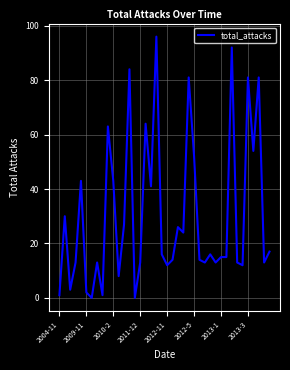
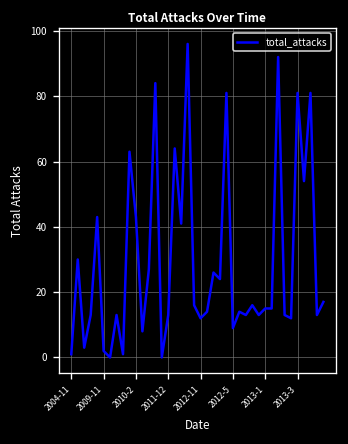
  {
    "2004-11": 1,
    "2009-11": 2,
    "2010-2": 43,
    "2011-12": 13,
    "2012-11": 12,
-   "2012-5": 52,
+   "2012-5": 9,
    "2013-1": 15,
    "2013-3": 81
  }
